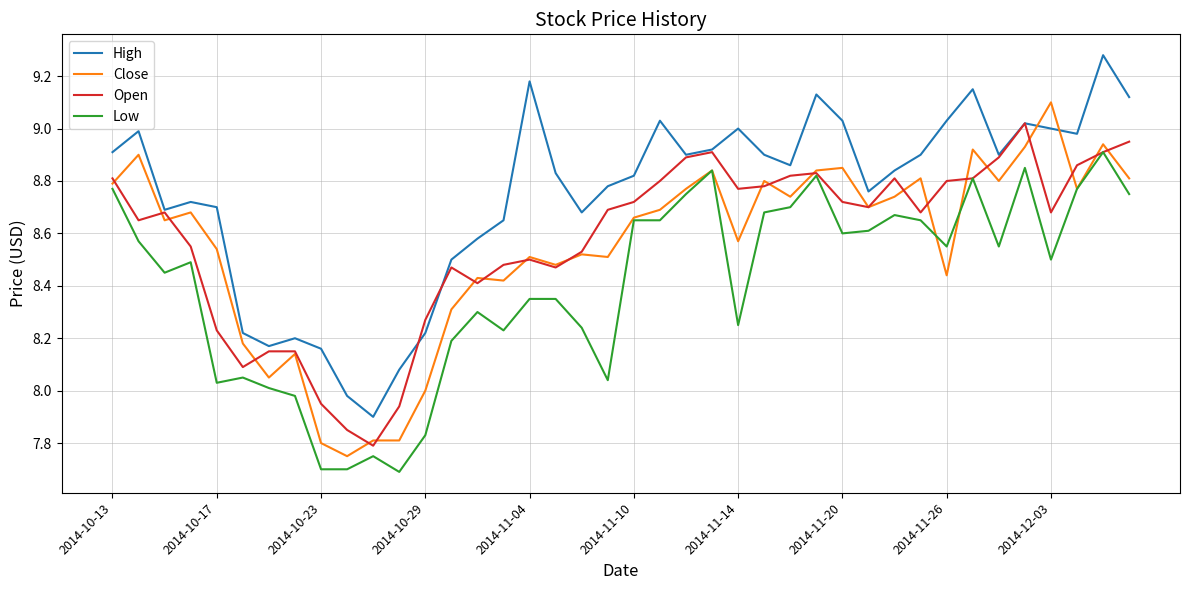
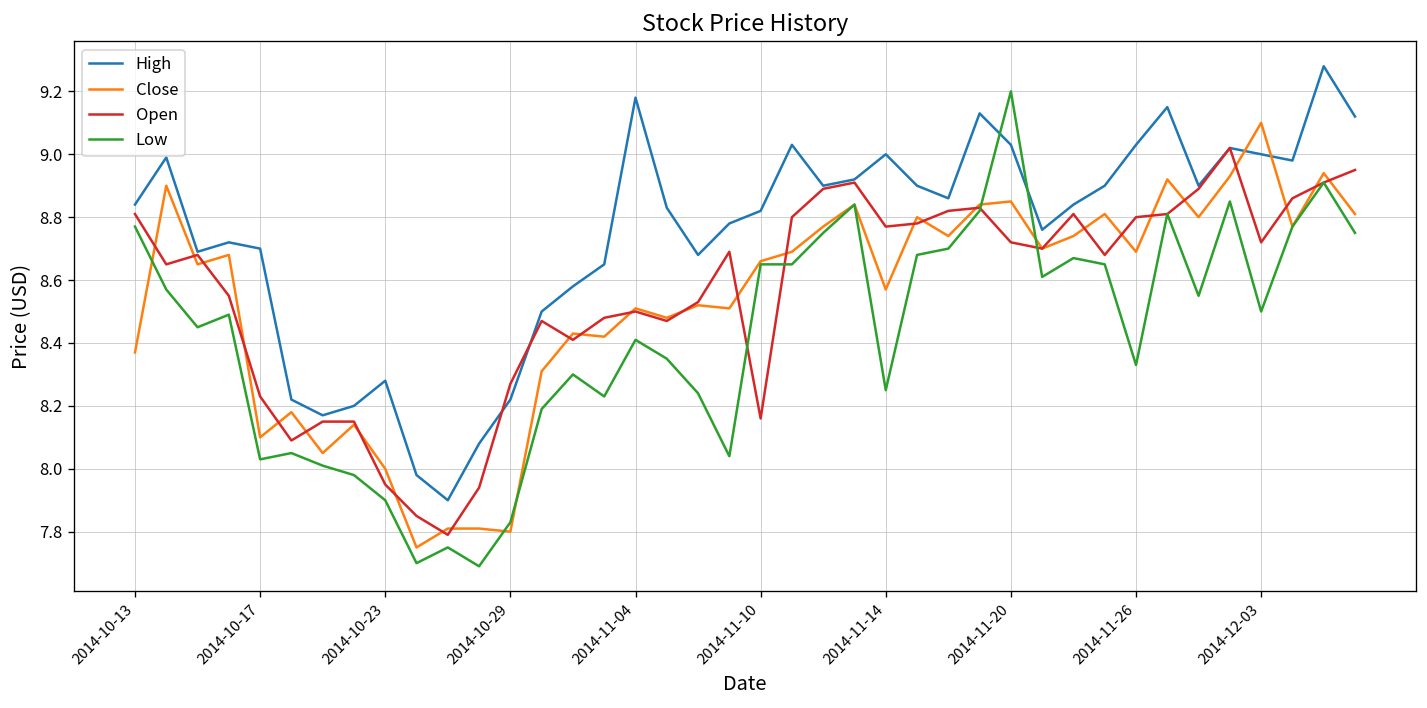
  {
    "High": {
-     "2014-10-13": 8.91,
+     "2014-10-13": 8.84,
      "2014-10-17": 8.70,
-     "2014-10-23": 8.16,
+     "2014-10-23": 8.28,
      "2014-10-29": 8.22,
      "2014-11-04": 9.18,
      "2014-11-10": 8.82,
      "2014-11-14": 9.00,
      "2014-11-20": 9.03,
      "2014-11-26": 9.03,
      "2014-12-03": 9.00
    },
    "Close": {
-     "2014-10-13": 8.79,
-     "2014-10-17": 8.54,
-     "2014-10-23": 7.8,
-     "2014-10-29": 8.0,
+     "2014-10-13": 8.37,
+     "2014-10-17": 8.10,
+     "2014-10-23": 8.0,
+     "2014-10-29": 7.8,
      "2014-11-04": 8.51,
      "2014-11-10": 8.66,
      "2014-11-14": 8.57,
      "2014-11-20": 8.85,
-     "2014-11-26": 8.44,
+     "2014-11-26": 8.69,
      "2014-12-03": 9.10
    },
    "Open": {
      "2014-10-13": 8.81,
      "2014-10-17": 8.23,
      "2014-10-23": 7.95,
      "2014-10-29": 8.27,
      "2014-11-04": 8.50,
-     "2014-11-10": 8.72,
+     "2014-11-10": 8.16,
      "2014-11-14": 8.77,
      "2014-11-20": 8.72,
      "2014-11-26": 8.80,
-     "2014-12-03": 8.68
+     "2014-12-03": 8.72
    },
    "Low": {
      "2014-10-13": 8.77,
      "2014-10-17": 8.03,
-     "2014-10-23": 7.7,
+     "2014-10-23": 7.9,
      "2014-10-29": 7.83,
-     "2014-11-04": 8.35,
+     "2014-11-04": 8.41,
      "2014-11-10": 8.65,
      "2014-11-14": 8.25,
-     "2014-11-20": 8.6,
-     "2014-11-26": 8.55,
+     "2014-11-20": 9.2,
+     "2014-11-26": 8.33,
      "2014-12-03": 8.50
    }
  }
